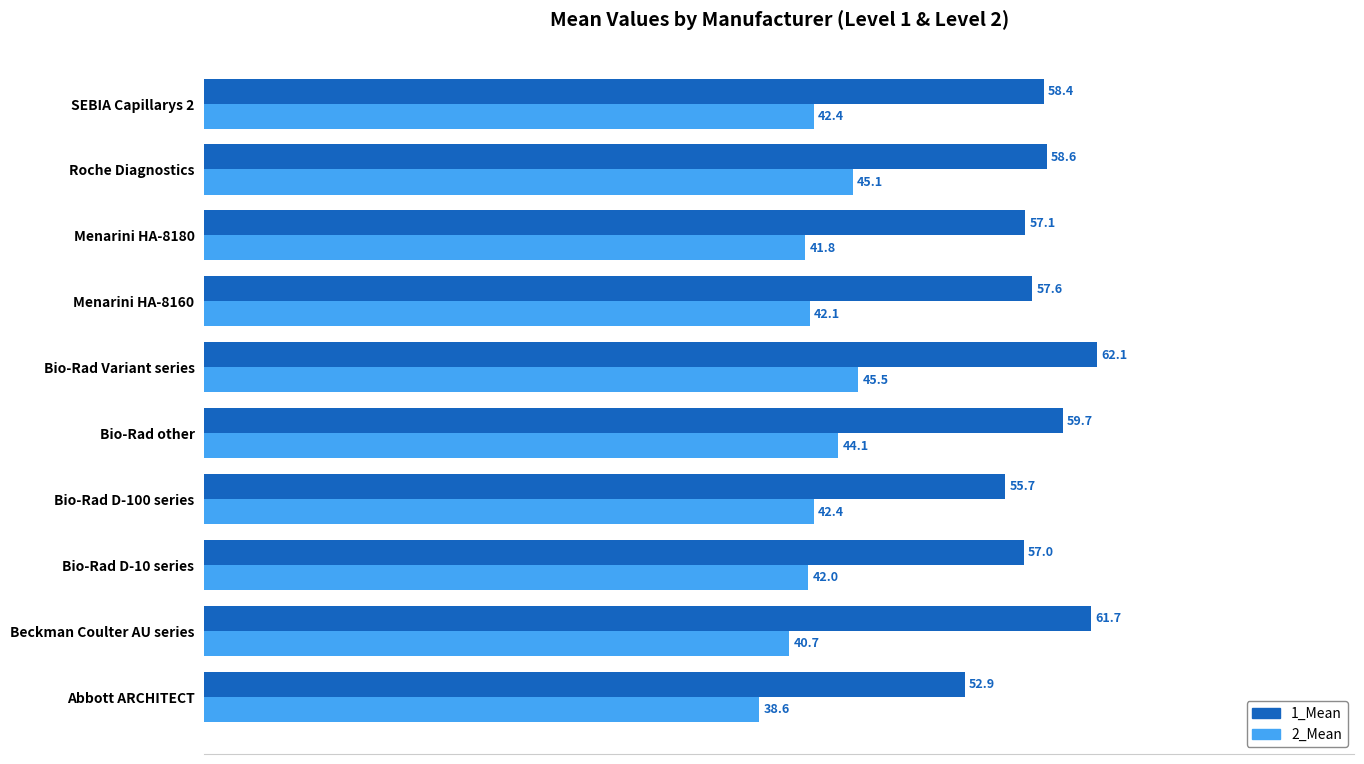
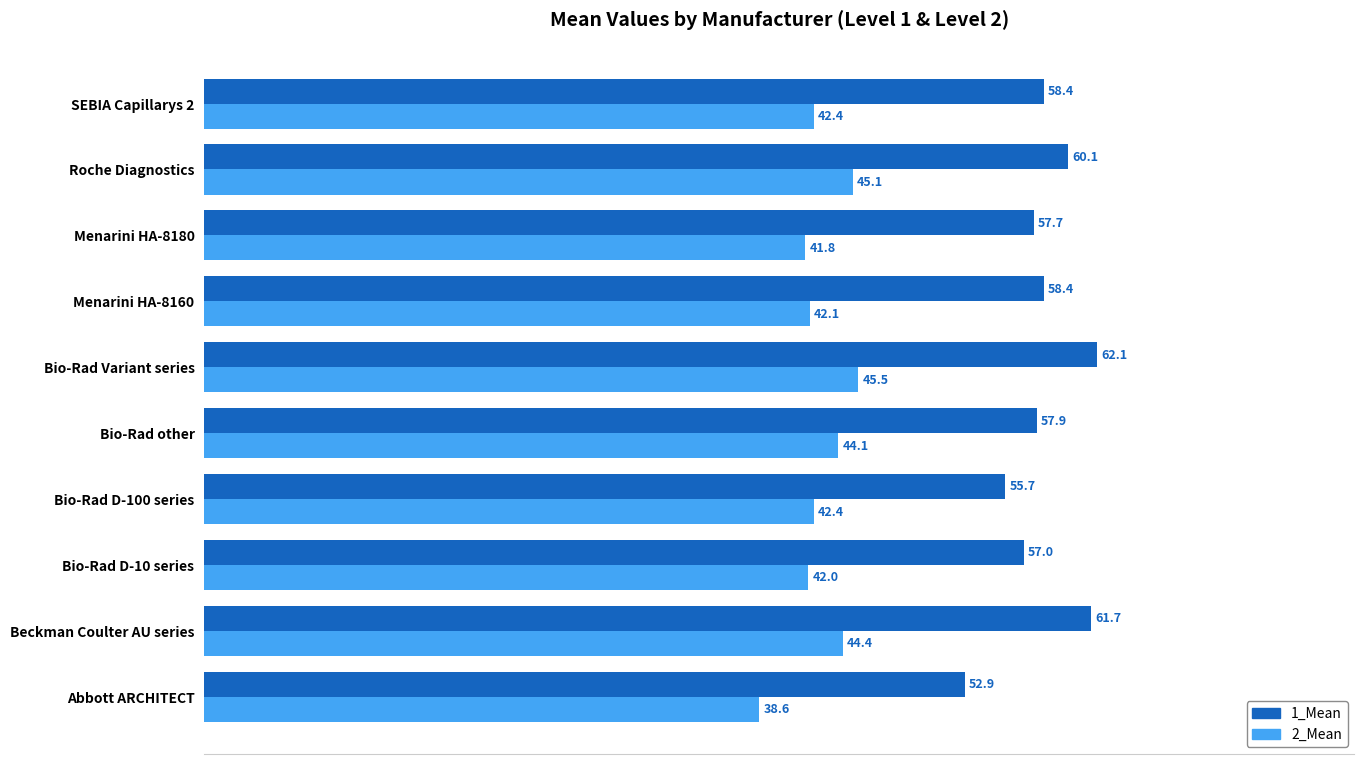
  {
    "1_Mean": {
      "SEBIA Capillarys 2": 58.4,
-     "Roche Diagnostics": 58.6,
-     "Menarini HA-8180": 57.1,
-     "Menarini HA-8160": 57.6,
+     "Roche Diagnostics": 60.1,
+     "Menarini HA-8180": 57.7,
+     "Menarini HA-8160": 58.4,
      "Bio-Rad Variant series": 62.1,
-     "Bio-Rad other": 59.7,
+     "Bio-Rad other": 57.9,
      "Bio-Rad D-100 series": 55.7,
      "Bio-Rad D-10 series": 57.0,
      "Beckman Coulter AU series": 61.7,
      "Abbott ARCHITECT": 52.9
    },
    "2_Mean": {
      "SEBIA Capillarys 2": 42.4,
      "Roche Diagnostics": 45.1,
      "Menarini HA-8180": 41.8,
      "Menarini HA-8160": 42.1,
      "Bio-Rad Variant series": 45.5,
      "Bio-Rad other": 44.1,
      "Bio-Rad D-100 series": 42.4,
      "Bio-Rad D-10 series": 42.0,
-     "Beckman Coulter AU series": 40.7,
+     "Beckman Coulter AU series": 44.4,
      "Abbott ARCHITECT": 38.6
    }
  }
